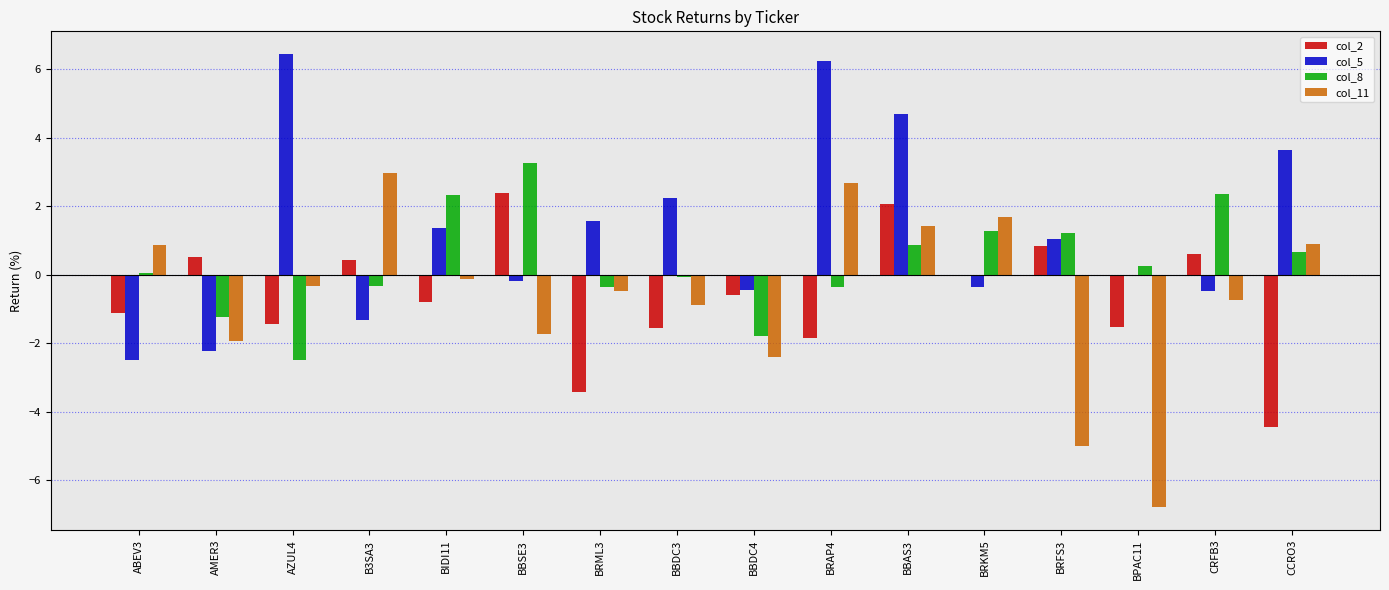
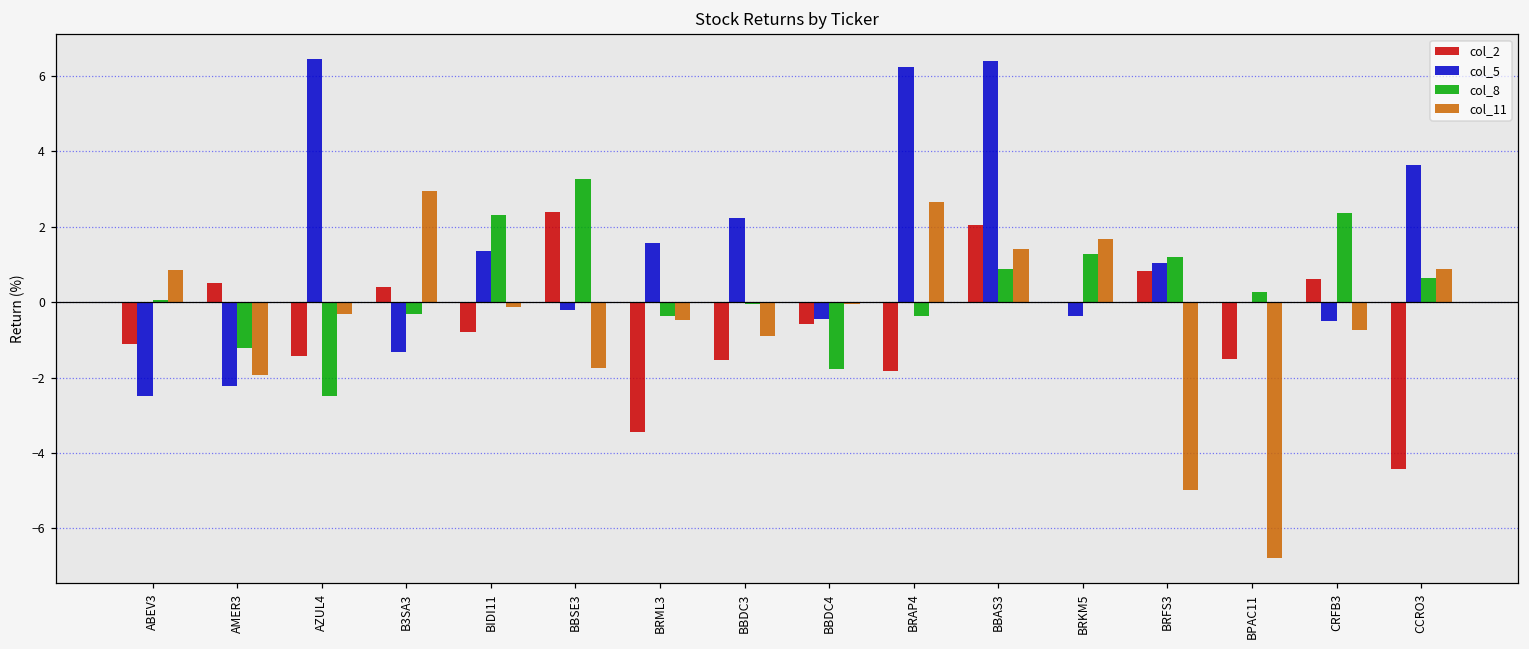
  {
    "col_2": {
      "ABEV3": -1.1,
      "AMER3": 0.5,
      "AZUL4": -1.4,
      "B3SA3": 0.4,
      "BIDI11": -0.8,
      "BBSE3": 2.4,
      "BRML3": -3.4,
      "BBDC3": -1.5,
      "BBDC4": -0.6,
      "BRAP4": -1.8,
      "BBAS3": 2.0,
      "BRFS3": 0.8,
      "BPAC11": -1.5,
      "CRFB3": 0.6,
      "CCRO3": -4.4
    },
    "col_5": {
      "ABEV3": -2.5,
      "AMER3": -2.2,
      "AZUL4": 6.4,
      "B3SA3": -1.3,
      "BIDI11": 1.4,
      "BBSE3": -0.2,
      "BRML3": 1.6,
      "BBDC3": 2.2,
      "BBDC4": -0.4,
      "BRAP4": 6.2,
-     "BBAS3": 4.7,
+     "BBAS3": 6.4,
      "BRKM5": -0.4,
      "BRFS3": 1.0,
      "CRFB3": -0.5,
      "CCRO3": 3.6
    },
    "col_8": {
      "AMER3": -1.2,
      "AZUL4": -2.5,
      "B3SA3": -0.3,
      "BIDI11": 2.3,
      "BBSE3": 3.3,
      "BRML3": -0.4,
      "BBDC4": -1.8,
      "BRAP4": -0.4,
      "BBAS3": 0.9,
      "BRKM5": 1.3,
      "BRFS3": 1.2,
      "BPAC11": 0.3,
      "CRFB3": 2.4,
      "CCRO3": 0.7
    },
    "col_11": {
      "ABEV3": 0.9,
      "AMER3": -1.9,
      "AZUL4": -0.3,
      "B3SA3": 3.0,
      "BIDI11": -0.1,
      "BBSE3": -1.7,
      "BRML3": -0.5,
      "BBDC3": -0.9,
-     "BBDC4": -2.4,
+     "BBDC4": 0.0,
      "BRAP4": 2.7,
      "BBAS3": 1.4,
      "BRKM5": 1.7,
      "BRFS3": -5.0,
      "BPAC11": -6.8,
      "CRFB3": -0.7,
      "CCRO3": 0.9
    }
  }
